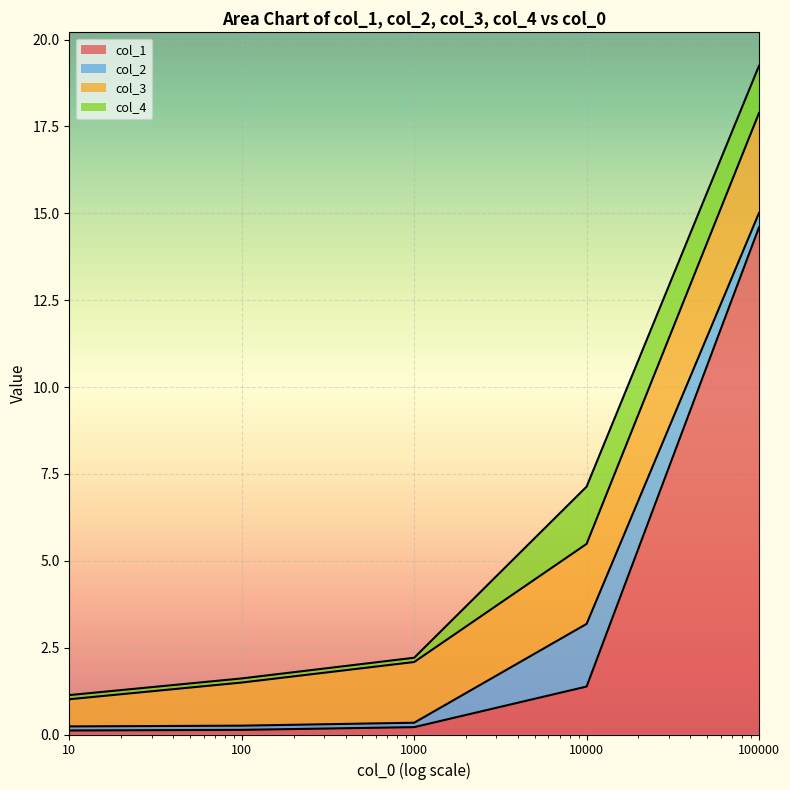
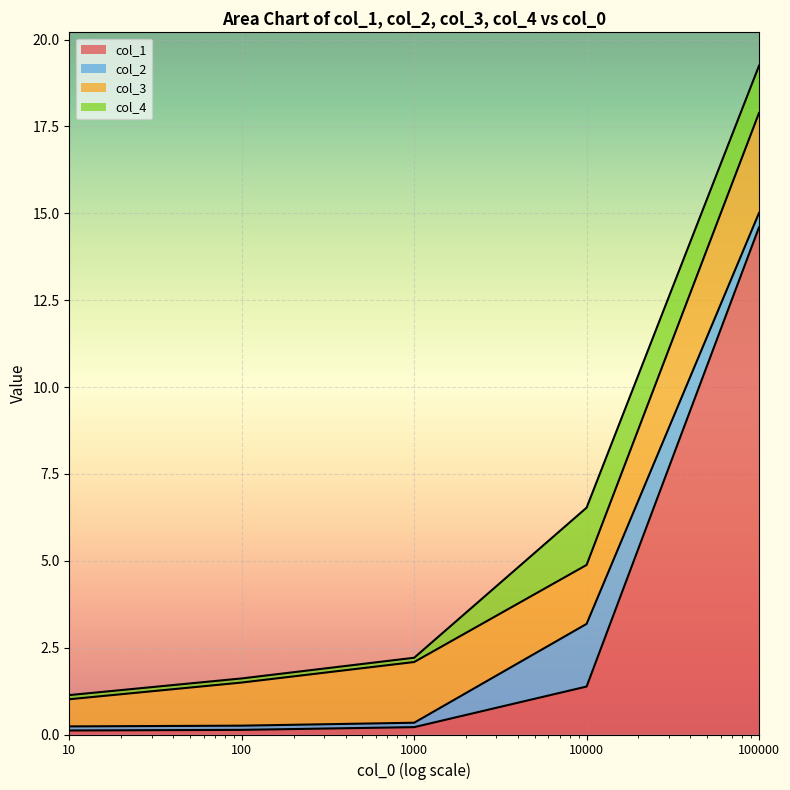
  {
    "col_1": {
      "10": 0.1,
      "100": 0.1,
      "1000": 0.2,
      "10000": 1.4,
      "100000": 14.6
    },
    "col_2": {
      "10": 0.1,
      "100": 0.1,
      "1000": 0.1,
      "10000": 1.8,
      "100000": 0.4
    },
    "col_3": {
      "10": 0.8,
      "100": 1.2,
      "1000": 1.7,
-     "10000": 2.3,
+     "10000": 1.7,
      "100000": 2.9
    },
    "col_4": {
      "10": 0.1,
      "100": 0.1,
      "1000": 0.1,
      "10000": 1.6,
      "100000": 1.4
    }
  }
